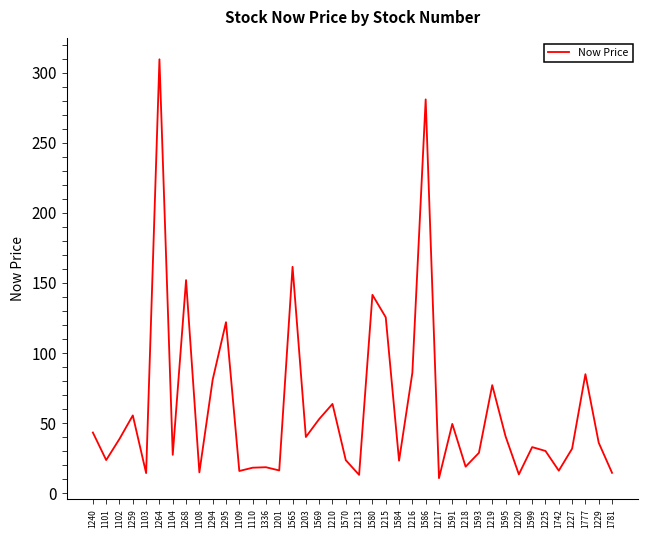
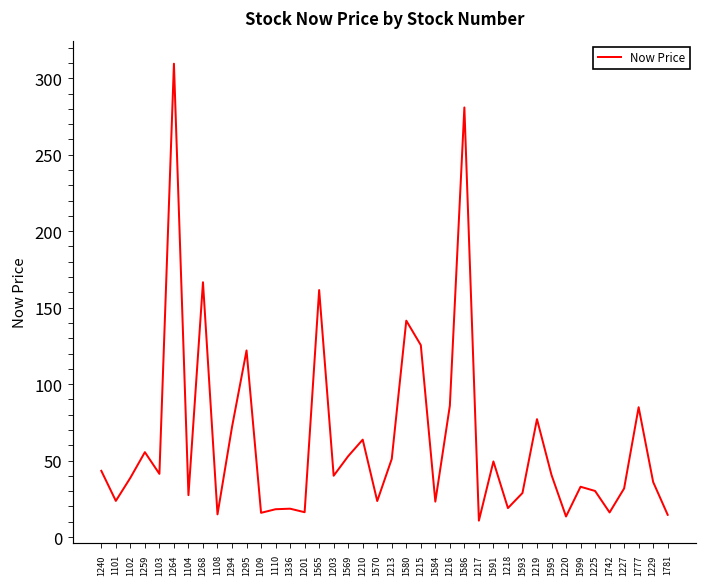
  {
    "1240": 43,
    "1101": 24,
    "1102": 39,
    "1259": 56,
-   "1103": 14,
+   "1103": 41,
    "1264": 310,
    "1104": 27,
-   "1268": 152,
+   "1268": 167,
    "1108": 15,
-   "1294": 81,
+   "1294": 72,
    "1295": 122,
    "1109": 16,
    "1110": 18,
    "1336": 19,
    "1201": 16,
    "1565": 162,
    "1203": 40,
    "1569": 53,
    "1210": 64,
    "1570": 24,
-   "1213": 13,
+   "1213": 51,
    "1580": 142,
    "1215": 126,
    "1584": 23,
    "1216": 86,
    "1586": 281,
    "1217": 11,
    "1591": 49,
    "1218": 19,
    "1593": 29,
    "1219": 77,
    "1595": 41,
    "1220": 13,
    "1599": 33,
    "1225": 30,
    "1742": 16,
    "1227": 32,
    "1777": 85,
    "1229": 36,
    "1781": 15
  }
